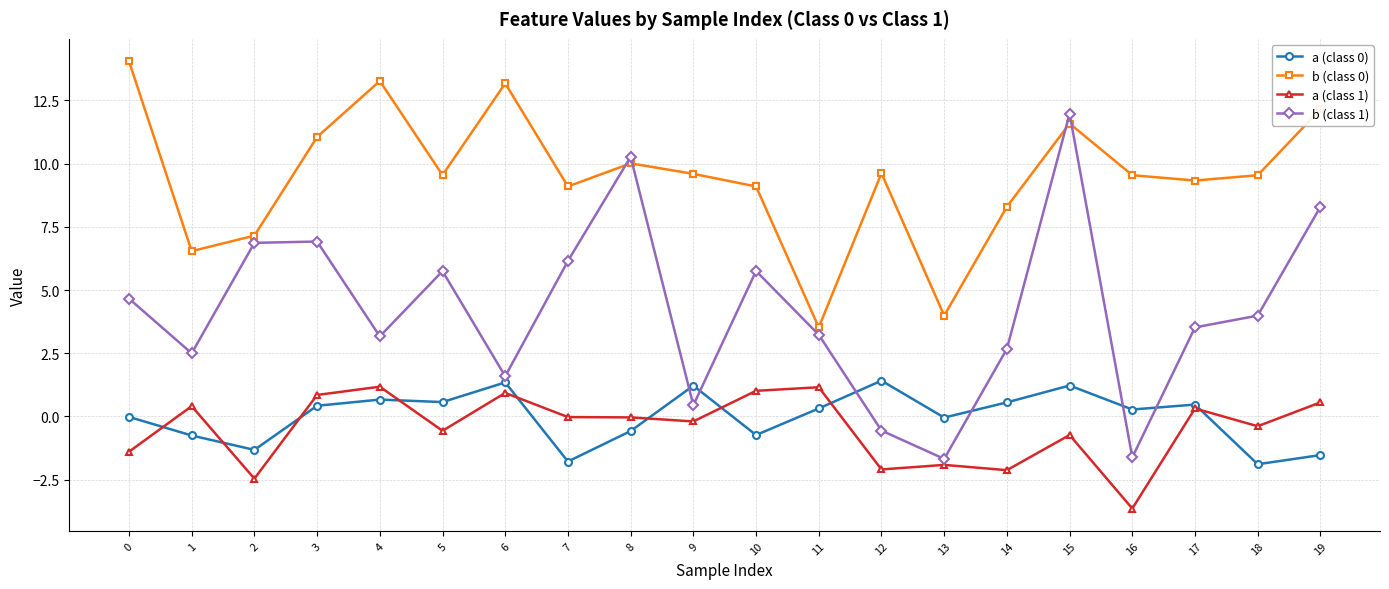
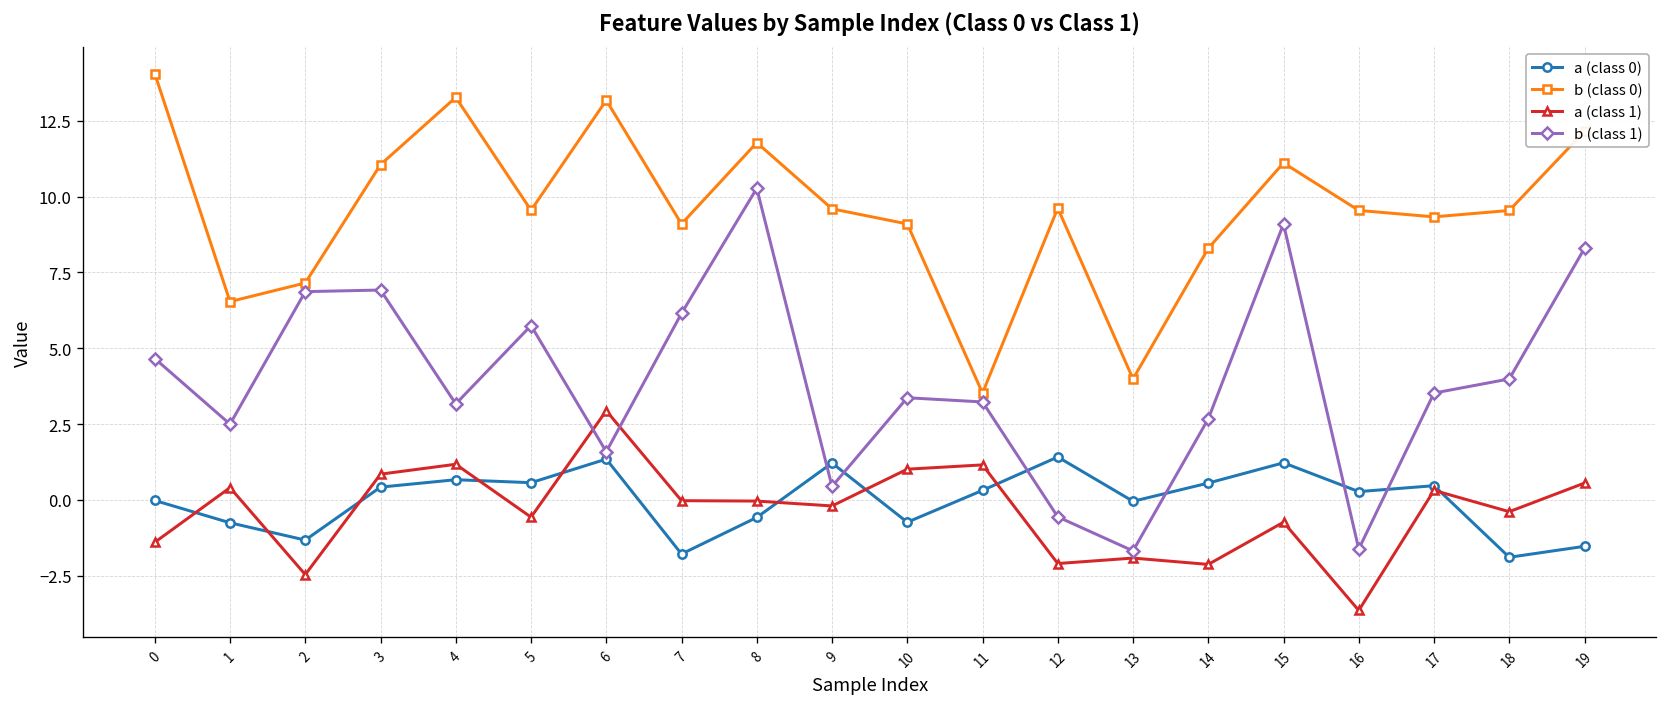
  {
    "a (class 0)": {
      "0": 0.0,
      "1": -0.8,
      "2": -1.3,
      "3": 0.4,
      "4": 0.7,
      "5": 0.6,
      "6": 1.3,
      "7": -1.8,
      "8": -0.6,
      "9": 1.2,
      "10": -0.7,
      "11": 0.3,
      "12": 1.4,
      "13": 0.0,
      "14": 0.6,
      "15": 1.2,
      "16": 0.3,
      "17": 0.5,
      "18": -1.9,
      "19": -1.5
    },
    "b (class 0)": {
      "0": 14.1,
      "1": 6.5,
      "2": 7.2,
      "3": 11.1,
      "4": 13.3,
      "5": 9.5,
      "6": 13.2,
      "7": 9.1,
-     "8": 10.0,
+     "8": 11.8,
      "9": 9.6,
      "10": 9.1,
      "11": 3.5,
      "12": 9.6,
      "13": 4.0,
      "14": 8.3,
-     "15": 11.6,
+     "15": 11.1,
      "16": 9.5,
      "17": 9.3,
      "18": 9.5
    },
    "a (class 1)": {
      "0": -1.4,
      "1": 0.4,
      "2": -2.5,
      "3": 0.9,
      "4": 1.2,
      "5": -0.6,
-     "6": 0.9,
+     "6": 2.9,
      "7": 0.0,
      "8": 0.0,
      "9": -0.2,
      "10": 1.0,
      "11": 1.2,
      "12": -2.1,
      "13": -1.9,
      "14": -2.1,
      "15": -0.7,
      "16": -3.6,
      "17": 0.3,
      "18": -0.4,
      "19": 0.6
    },
    "b (class 1)": {
      "0": 4.7,
      "1": 2.5,
      "2": 6.9,
      "3": 6.9,
      "4": 3.2,
      "5": 5.7,
      "6": 1.6,
      "7": 6.2,
      "8": 10.3,
      "9": 0.4,
-     "10": 5.8,
+     "10": 3.4,
      "11": 3.2,
      "12": -0.6,
      "13": -1.7,
      "14": 2.7,
-     "15": 12.0,
+     "15": 9.1,
      "16": -1.6,
      "17": 3.5,
      "18": 4.0,
      "19": 8.3
    }
  }
